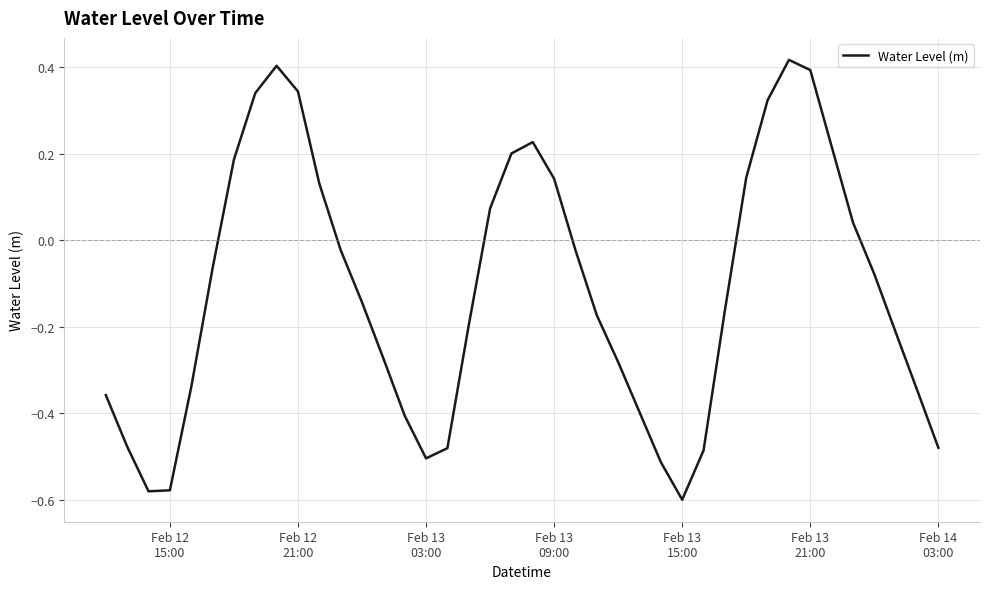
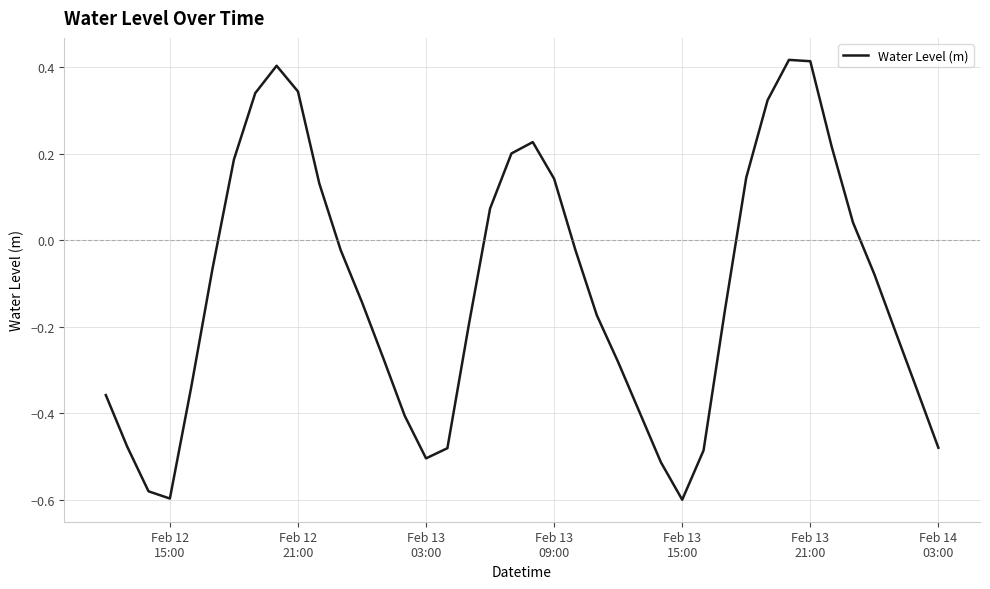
  {
-   "Feb 12 15:00": -0.58,
+   "Feb 12 15:00": -0.60,
    "Feb 12 21:00": 0.34,
    "Feb 13 03:00": -0.50,
    "Feb 13 09:00": 0.14,
    "Feb 13 15:00": -0.60,
-   "Feb 13 21:00": 0.39,
+   "Feb 13 21:00": 0.41,
    "Feb 14 03:00": -0.48
  }
